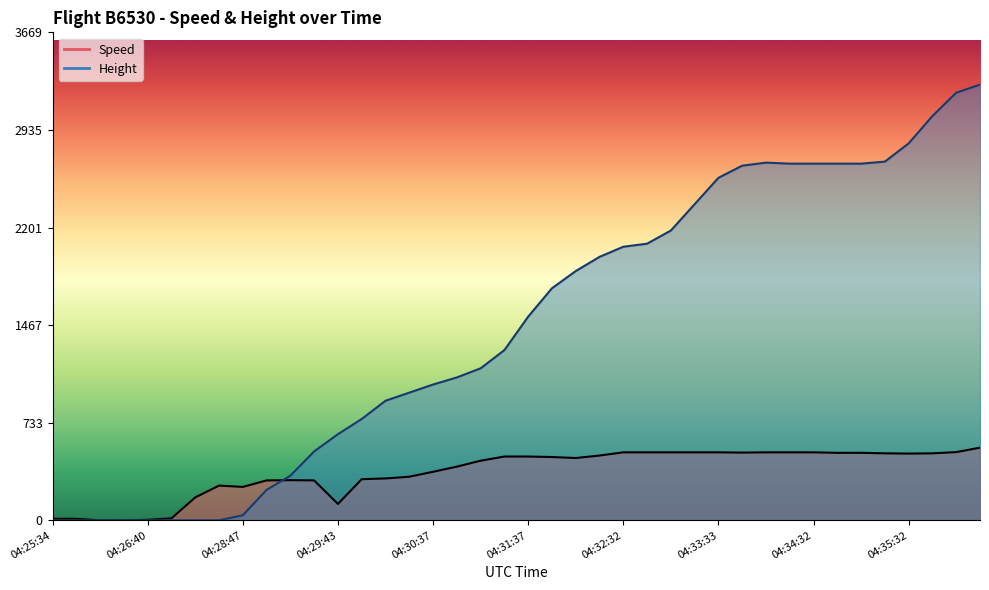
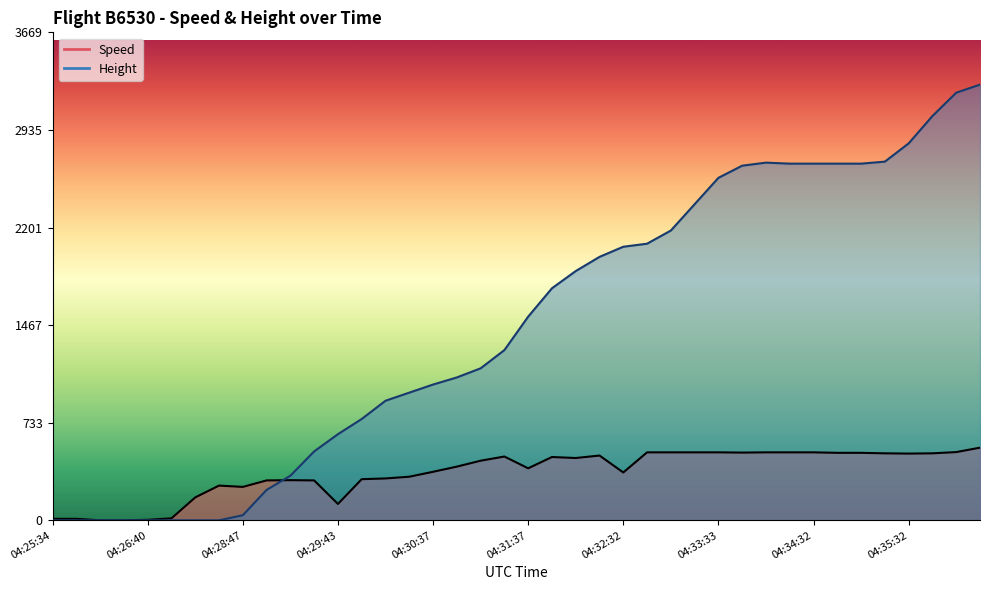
  {
    "Speed": {
      "04:28:47": 250,
      "04:29:43": 120,
      "04:30:37": 360,
-     "04:31:37": 480,
-     "04:32:32": 510,
+     "04:31:37": 390,
+     "04:32:32": 360,
      "04:33:33": 510,
      "04:34:32": 510,
      "04:35:32": 500
    },
    "Height": {
      "04:28:47": 40,
      "04:29:43": 650,
      "04:30:37": 1020,
      "04:31:37": 1530,
      "04:32:32": 2060,
      "04:33:33": 2580,
      "04:34:32": 2680,
      "04:35:32": 2830
    }
  }
